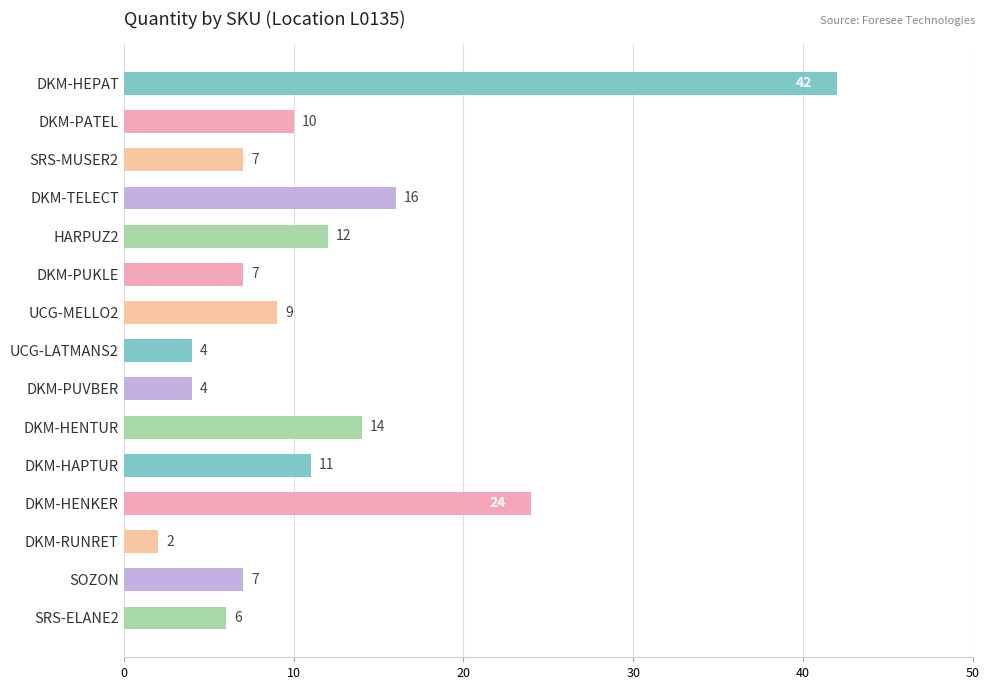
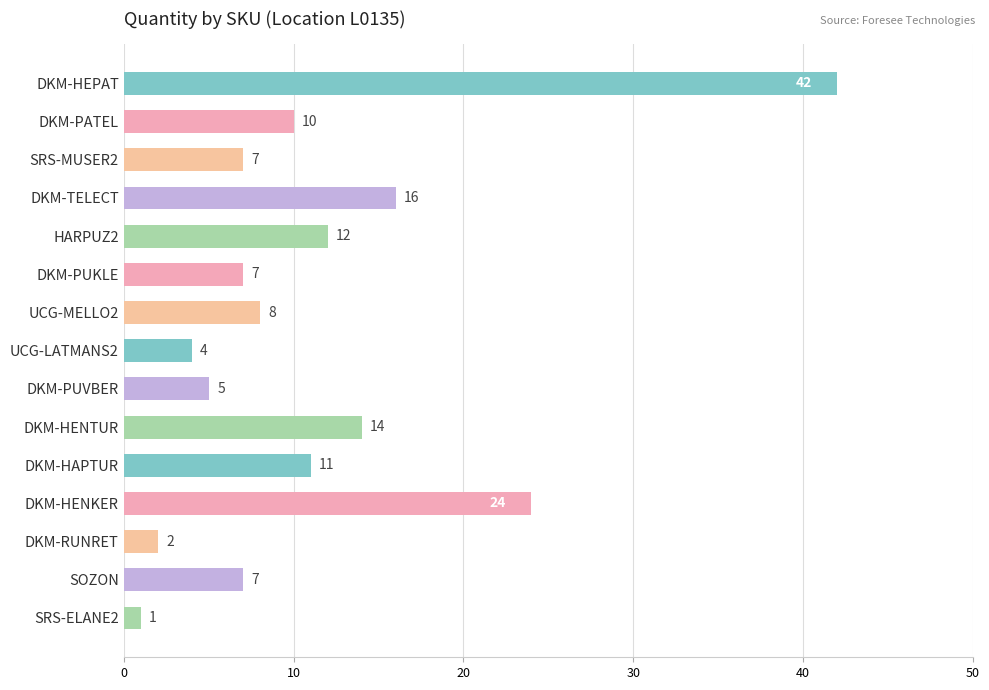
  {
    "DKM-HEPAT": 42,
    "DKM-PATEL": 10,
    "SRS-MUSER2": 7,
    "DKM-TELECT": 16,
    "HARPUZ2": 12,
    "DKM-PUKLE": 7,
-   "UCG-MELLO2": 9,
+   "UCG-MELLO2": 8,
    "UCG-LATMANS2": 4,
-   "DKM-PUVBER": 4,
+   "DKM-PUVBER": 5,
    "DKM-HENTUR": 14,
    "DKM-HAPTUR": 11,
    "DKM-HENKER": 24,
    "DKM-RUNRET": 2,
    "SOZON": 7,
-   "SRS-ELANE2": 6
+   "SRS-ELANE2": 1
  }
